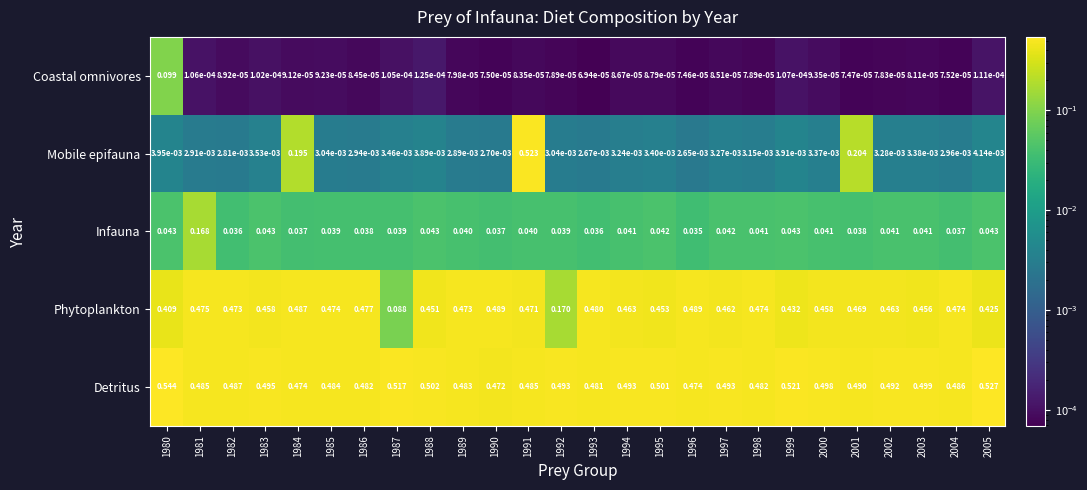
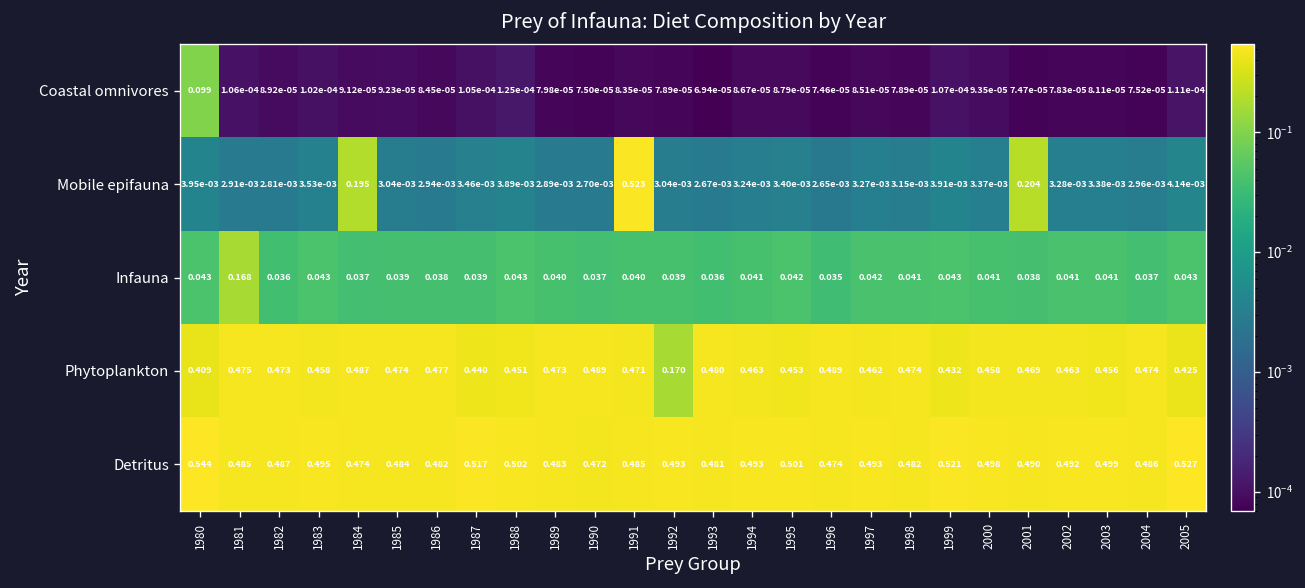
  {
    "Coastal omnivores": {
      "1980": "0.099",
      "1981": "1.06e-04",
      "1982": "8.92e-05",
      "1983": "1.02e-04",
      "1984": "9.12e-05",
      "1985": "9.23e-05",
      "1986": "8.45e-05",
      "1987": "1.05e-04",
      "1988": "1.25e-04",
      "1989": "7.98e-05",
      "1990": "7.50e-05",
      "1991": "8.35e-05",
      "1992": "7.89e-05",
      "1993": "6.94e-05",
      "1994": "8.67e-05",
      "1995": "8.79e-05",
      "1996": "7.46e-05",
      "1997": "8.51e-05",
      "1998": "7.89e-05",
      "1999": "1.07e-04",
      "2000": "9.35e-05",
      "2001": "7.47e-05",
      "2002": "7.83e-05",
      "2003": "8.11e-05",
      "2004": "7.52e-05",
      "2005": "1.11e-04"
    },
    "Mobile epifauna": {
      "1980": "3.95e-03",
      "1981": "2.91e-03",
      "1982": "2.81e-03",
      "1983": "3.53e-03",
      "1984": "0.195",
      "1985": "3.04e-03",
      "1986": "2.94e-03",
      "1987": "3.46e-03",
      "1988": "3.89e-03",
      "1989": "2.89e-03",
      "1990": "2.70e-03",
      "1991": "0.523",
      "1992": "3.04e-03",
      "1993": "2.67e-03",
      "1994": "3.24e-03",
      "1995": "3.40e-03",
      "1996": "2.65e-03",
      "1997": "3.27e-03",
      "1998": "3.15e-03",
      "1999": "3.91e-03",
      "2000": "3.37e-03",
      "2001": "0.204",
      "2002": "3.28e-03",
      "2003": "3.38e-03",
      "2004": "2.96e-03",
      "2005": "4.14e-03"
    },
    "Infauna": {
      "1980": "0.043",
      "1981": "0.168",
      "1982": "0.036",
      "1983": "0.043",
      "1984": "0.037",
      "1985": "0.039",
      "1986": "0.038",
      "1987": "0.039",
      "1988": "0.043",
      "1989": "0.040",
      "1990": "0.037",
      "1991": "0.040",
      "1992": "0.039",
      "1993": "0.036",
      "1994": "0.041",
      "1995": "0.042",
      "1996": "0.035",
      "1997": "0.042",
      "1998": "0.041",
      "1999": "0.043",
      "2000": "0.041",
      "2001": "0.038",
      "2002": "0.041",
      "2003": "0.041",
      "2004": "0.037",
      "2005": "0.043"
    },
    "Phytoplankton": {
      "1980": "0.409",
      "1981": "0.475",
      "1982": "0.473",
      "1983": "0.458",
      "1984": "0.487",
      "1985": "0.474",
      "1986": "0.477",
-     "1987": "0.088",
+     "1987": "0.440",
      "1988": "0.451",
      "1989": "0.473",
      "1990": "0.489",
      "1991": "0.471",
      "1992": "0.170",
      "1993": "0.480",
      "1994": "0.463",
      "1995": "0.453",
      "1996": "0.489",
      "1997": "0.462",
      "1998": "0.474",
      "1999": "0.432",
      "2000": "0.458",
      "2001": "0.469",
      "2002": "0.463",
      "2003": "0.456",
      "2004": "0.474",
      "2005": "0.425"
    },
    "Detritus": {
      "1980": "0.544",
      "1981": "0.485",
      "1982": "0.487",
      "1983": "0.495",
      "1984": "0.474",
      "1985": "0.484",
      "1986": "0.482",
      "1987": "0.517",
      "1988": "0.502",
      "1989": "0.483",
      "1990": "0.472",
      "1991": "0.485",
      "1992": "0.493",
      "1993": "0.481",
      "1994": "0.493",
      "1995": "0.501",
      "1996": "0.474",
      "1997": "0.493",
      "1998": "0.482",
      "1999": "0.521",
      "2000": "0.498",
      "2001": "0.490",
      "2002": "0.492",
      "2003": "0.499",
      "2004": "0.486",
      "2005": "0.527"
    }
  }
